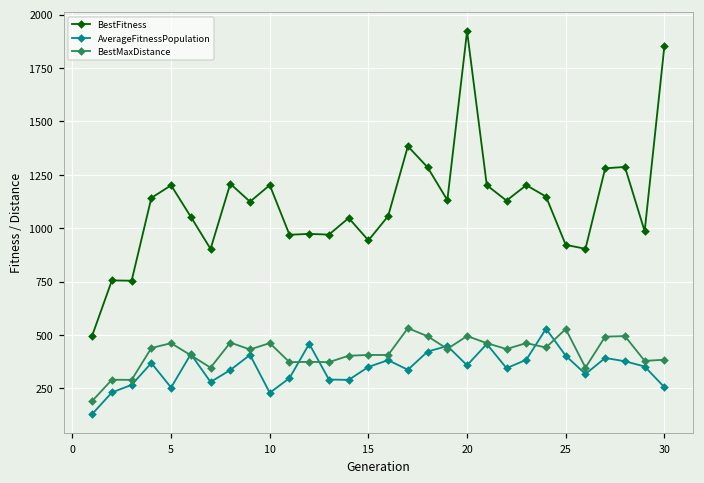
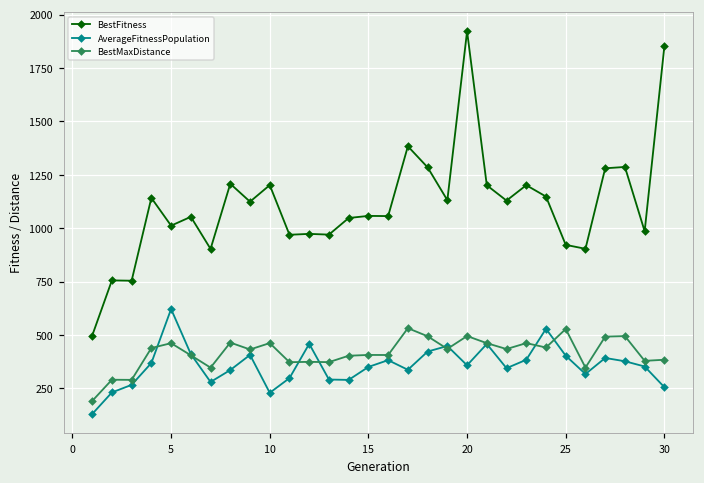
  {
    "BestFitness": {
-     "5": 1200,
+     "5": 1010,
      "10": 1200,
-     "15": 940,
+     "15": 1060,
      "20": 1920,
      "25": 920,
      "30": 1850
    },
    "AverageFitnessPopulation": {
-     "5": 250,
+     "5": 620,
      "10": 230,
      "15": 350,
      "20": 360,
      "25": 400,
      "30": 260
    },
    "BestMaxDistance": {
      "5": 460,
      "10": 460,
      "15": 410,
      "20": 500,
      "25": 530,
      "30": 380
    }
  }
